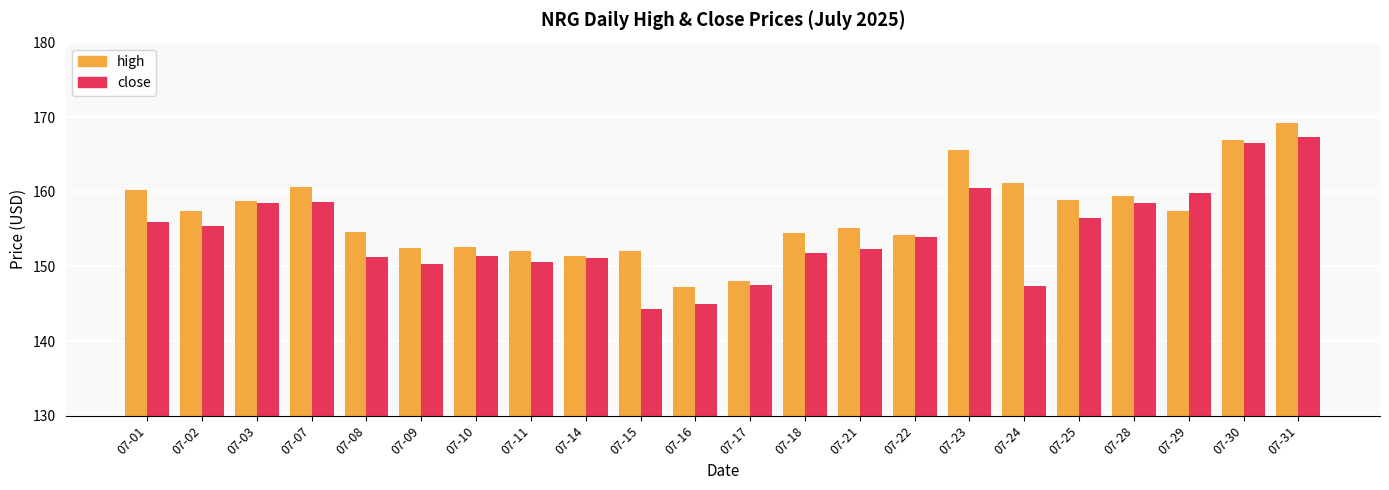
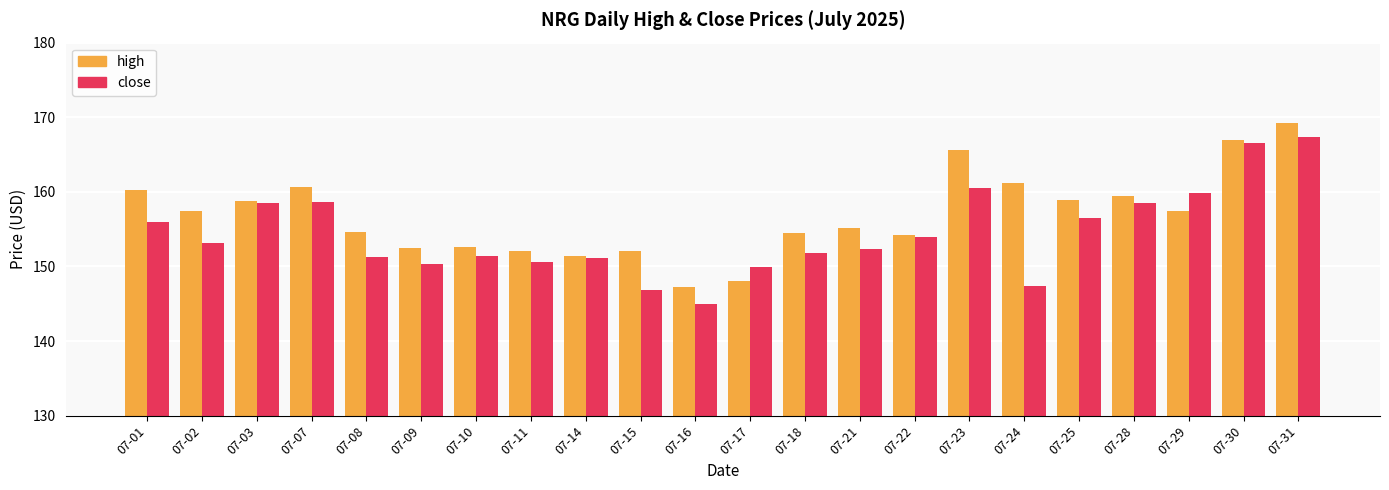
  {
    "high": {
      "07-01": 160,
      "07-02": 157,
      "07-03": 159,
      "07-07": 161,
      "07-08": 155,
      "07-09": 152,
      "07-10": 153,
      "07-11": 152,
      "07-14": 151,
      "07-15": 152,
      "07-16": 147,
      "07-17": 148,
      "07-18": 154,
      "07-21": 155,
      "07-22": 154,
      "07-23": 166,
      "07-24": 161,
      "07-25": 159,
      "07-28": 159,
      "07-29": 157,
      "07-30": 167,
      "07-31": 169
    },
    "close": {
      "07-01": 156,
-     "07-02": 155,
+     "07-02": 153,
      "07-03": 158,
      "07-07": 159,
      "07-08": 151,
      "07-09": 150,
      "07-10": 151,
      "07-11": 151,
      "07-14": 151,
-     "07-15": 144,
+     "07-15": 147,
      "07-16": 145,
-     "07-17": 147,
+     "07-17": 150,
      "07-18": 152,
      "07-21": 152,
      "07-22": 154,
      "07-23": 160,
      "07-24": 147,
      "07-25": 157,
      "07-28": 159,
      "07-29": 160,
      "07-30": 167,
      "07-31": 167
    }
  }
